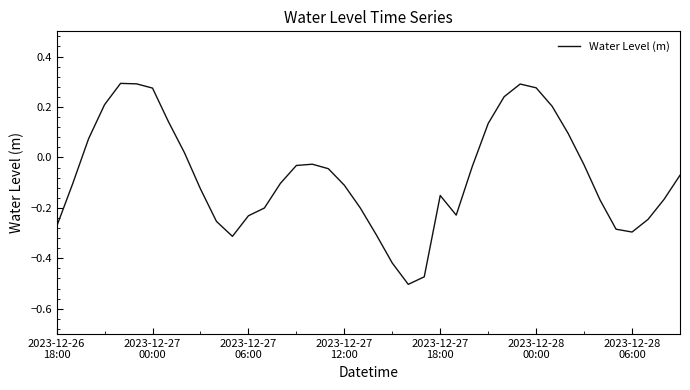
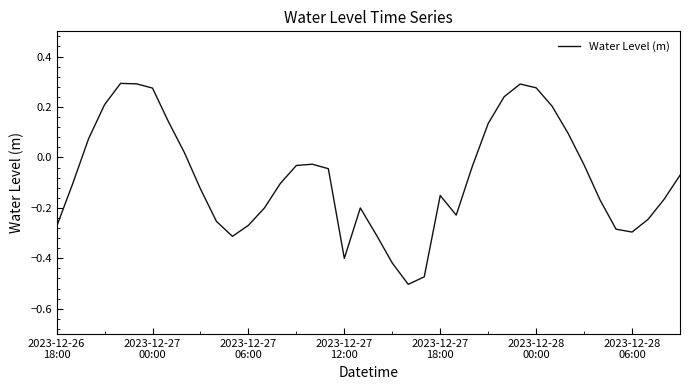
  {
    "2023-12-26 18:00": -0.27,
    "2023-12-27 00:00": 0.27,
-   "2023-12-27 06:00": -0.23,
-   "2023-12-27 12:00": -0.11,
+   "2023-12-27 06:00": -0.27,
+   "2023-12-27 12:00": -0.40,
    "2023-12-27 18:00": -0.15,
    "2023-12-28 00:00": 0.28,
    "2023-12-28 06:00": -0.30
  }
